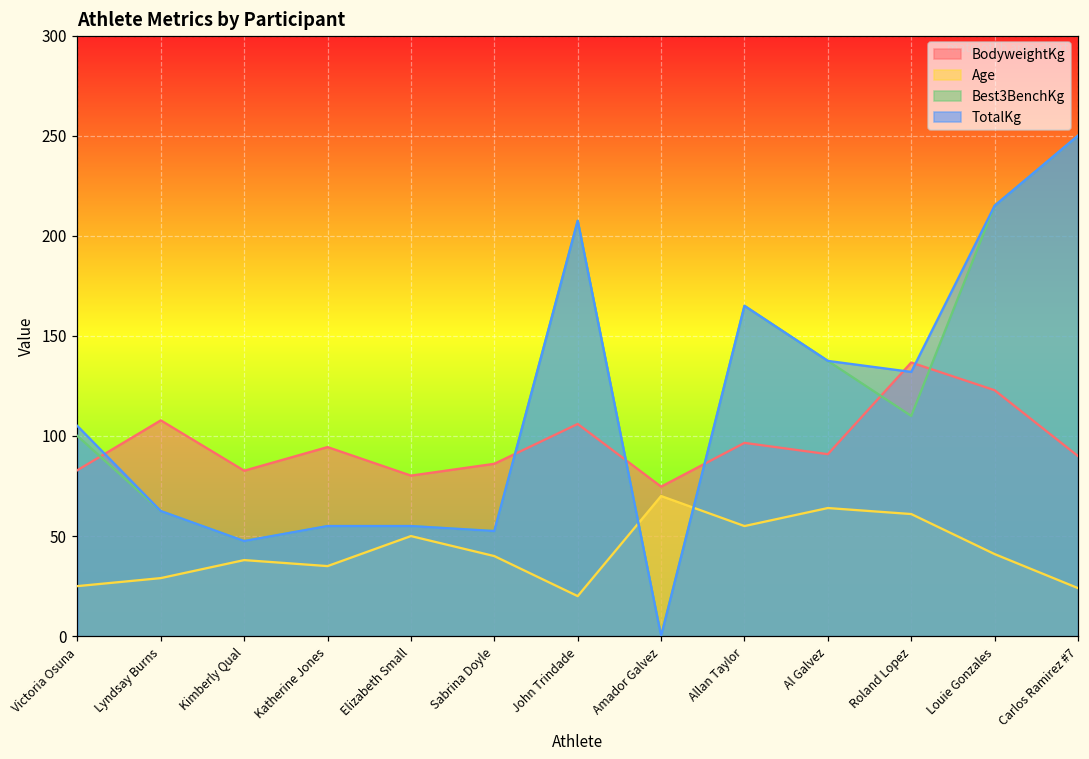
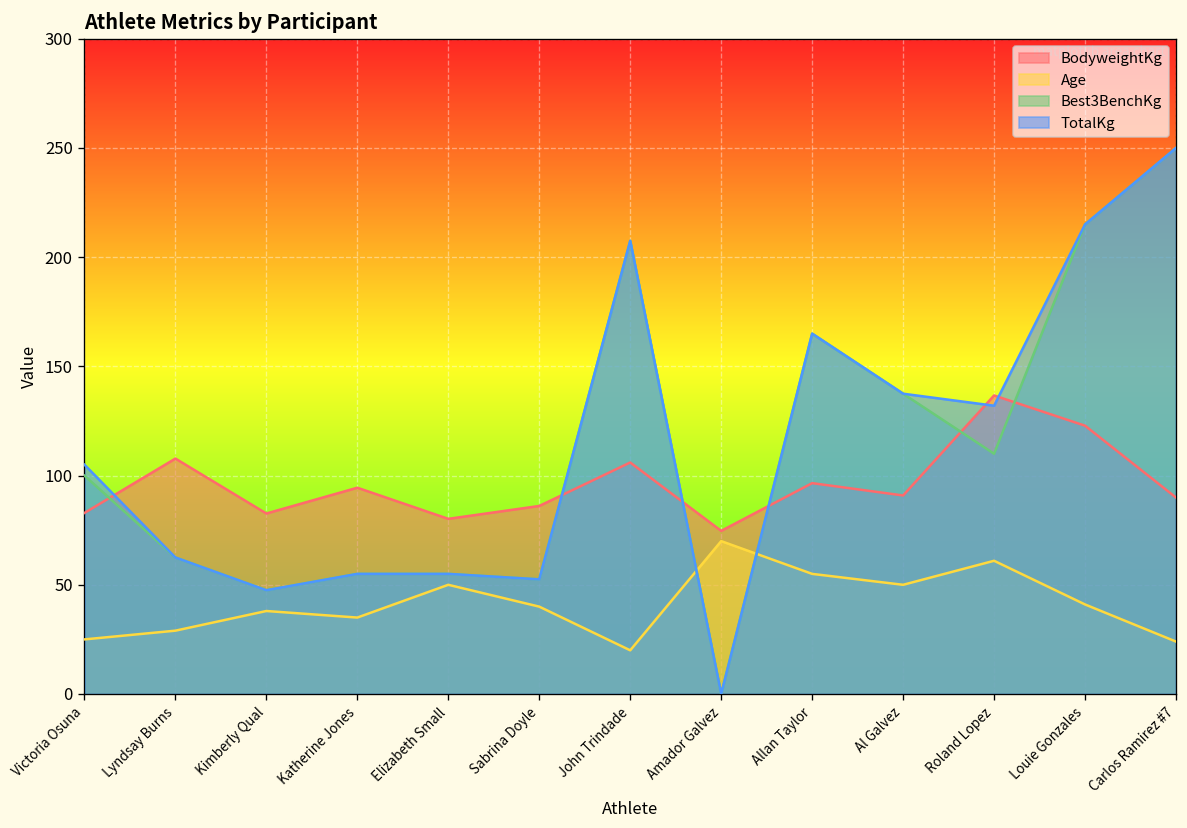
  {
    "BodyweightKg": {
      "Victoria Osuna": 83,
      "Lyndsay Burns": 108,
      "Kimberly Qual": 83,
      "Katherine Jones": 94,
      "Elizabeth Small": 80,
      "Sabrina Doyle": 86,
      "John Trindade": 106,
      "Amador Galvez": 75,
      "Allan Taylor": 97,
      "Al Galvez": 91,
      "Roland Lopez": 137,
      "Louie Gonzales": 123,
      "Carlos Ramirez #7": 90
    },
    "Age": {
      "Victoria Osuna": 25,
      "Lyndsay Burns": 29,
      "Kimberly Qual": 38,
      "Katherine Jones": 35,
      "Elizabeth Small": 50,
      "Sabrina Doyle": 40,
      "John Trindade": 20,
      "Amador Galvez": 70,
      "Allan Taylor": 55,
-     "Al Galvez": 64,
+     "Al Galvez": 50,
      "Roland Lopez": 61,
      "Louie Gonzales": 41,
      "Carlos Ramirez #7": 24
    },
    "Best3BenchKg": {
      "Victoria Osuna": 100,
      "Roland Lopez": 110
    },
    "TotalKg": {
      "Victoria Osuna": 105,
      "Roland Lopez": 132
    }
  }
